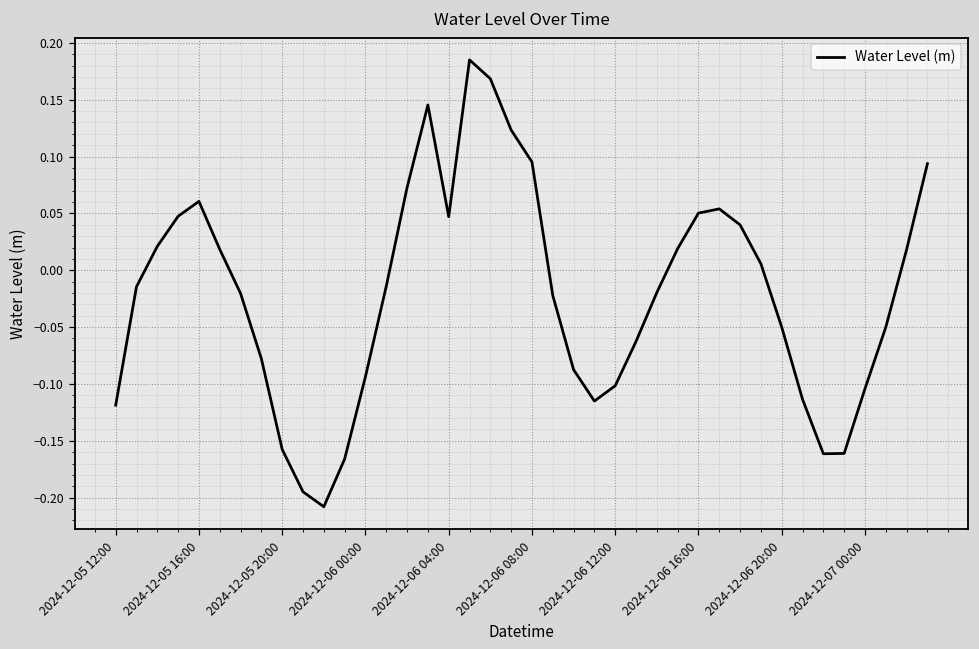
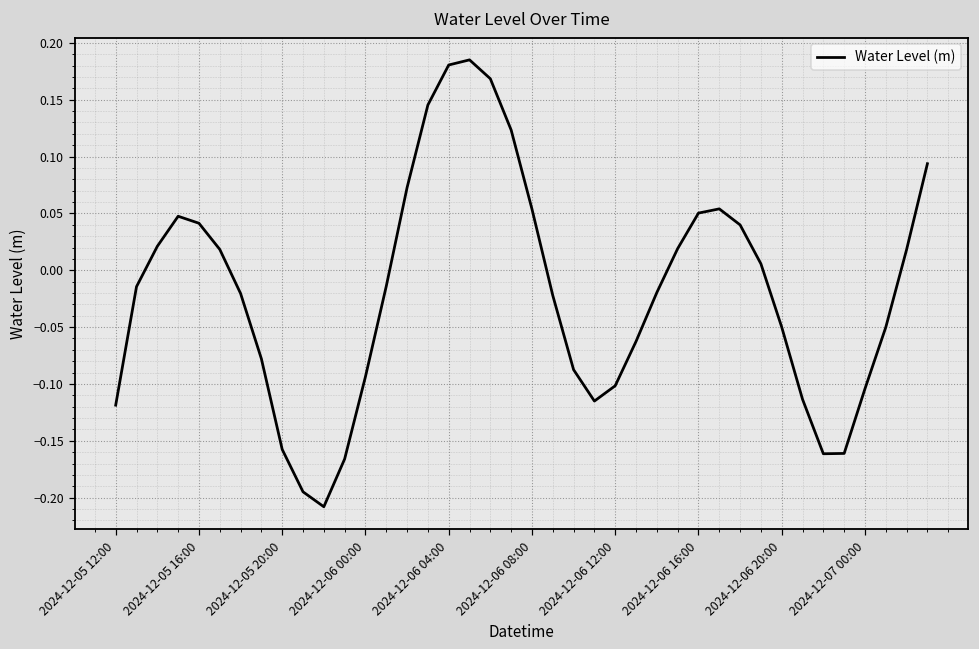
  {
    "2024-12-05 12:00": -0.119,
-   "2024-12-05 16:00": 0.061,
+   "2024-12-05 16:00": 0.041,
    "2024-12-05 20:00": -0.158,
    "2024-12-06 00:00": -0.094,
-   "2024-12-06 04:00": 0.047,
-   "2024-12-06 08:00": 0.095,
+   "2024-12-06 04:00": 0.181,
+   "2024-12-06 08:00": 0.054,
    "2024-12-06 12:00": -0.102,
    "2024-12-06 16:00": 0.050,
    "2024-12-06 20:00": -0.050,
    "2024-12-07 00:00": -0.104
  }
